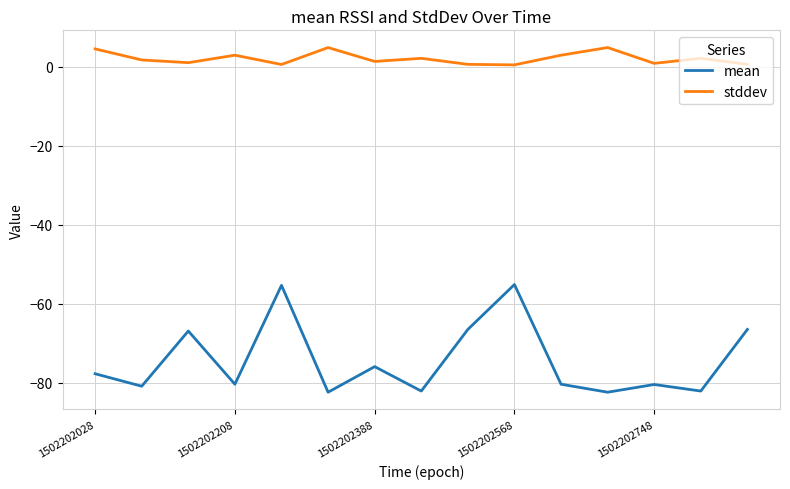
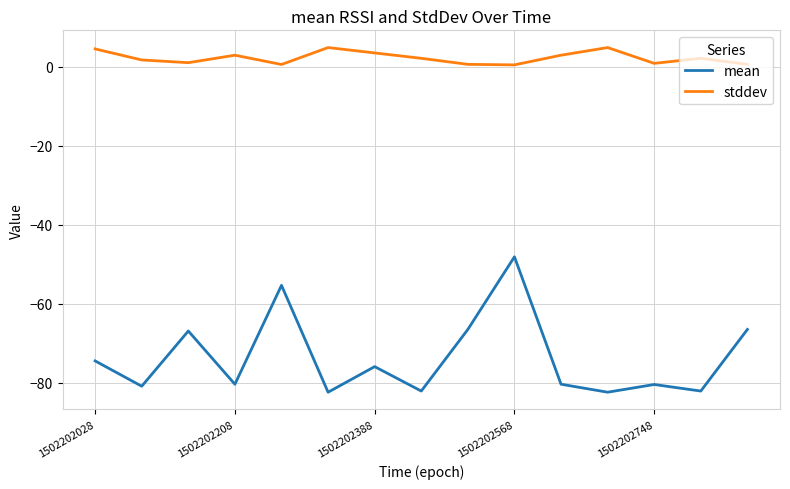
  {
    "mean": {
-     "1502202028": -78,
+     "1502202028": -74,
      "1502202208": -80,
      "1502202388": -76,
-     "1502202568": -55,
+     "1502202568": -48,
      "1502202748": -80
    },
    "stddev": {
      "1502202028": 5,
      "1502202208": 3,
-     "1502202388": 1,
+     "1502202388": 4,
      "1502202568": 1,
      "1502202748": 1
    }
  }
